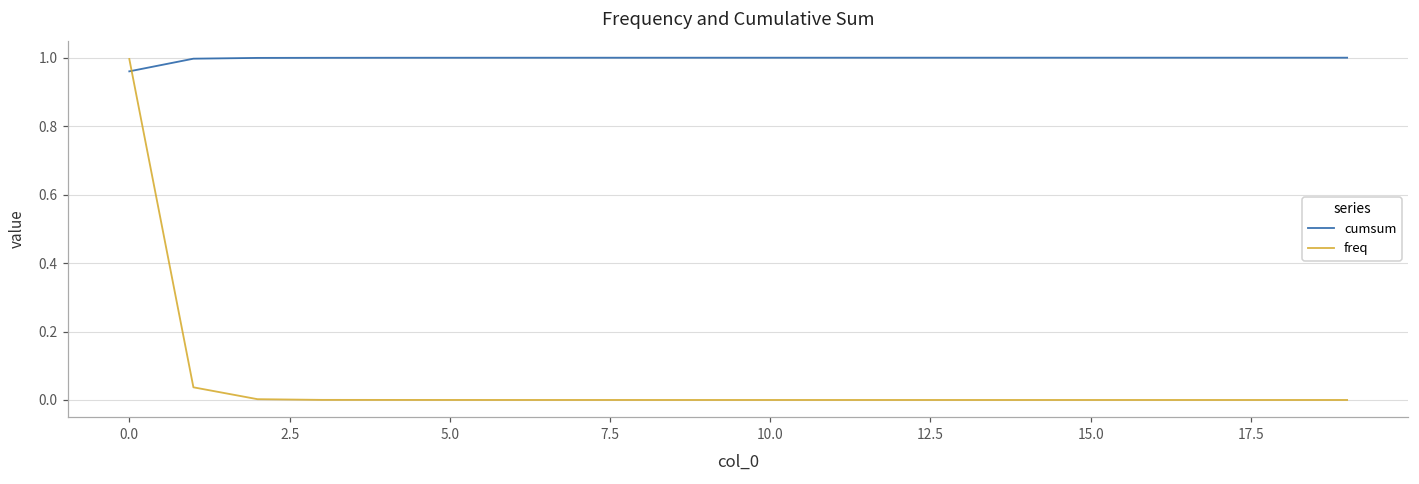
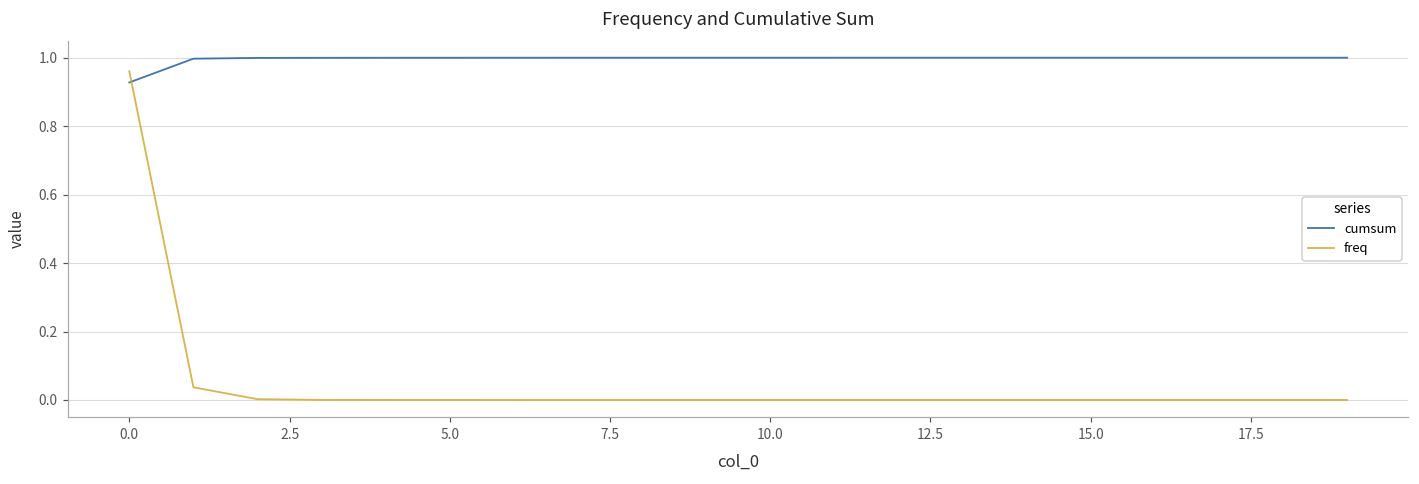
  {
    "cumsum": {
-     "0.0": 0.96,
+     "0.0": 0.93,
      "5.0": 1.00,
      "10.0": 1.00,
      "15.0": 1.00
    },
    "freq": {
-     "0.0": 1.00,
+     "0.0": 0.96,
      "5.0": 0.00,
      "10.0": 0.00,
      "15.0": 0.00
    }
  }
